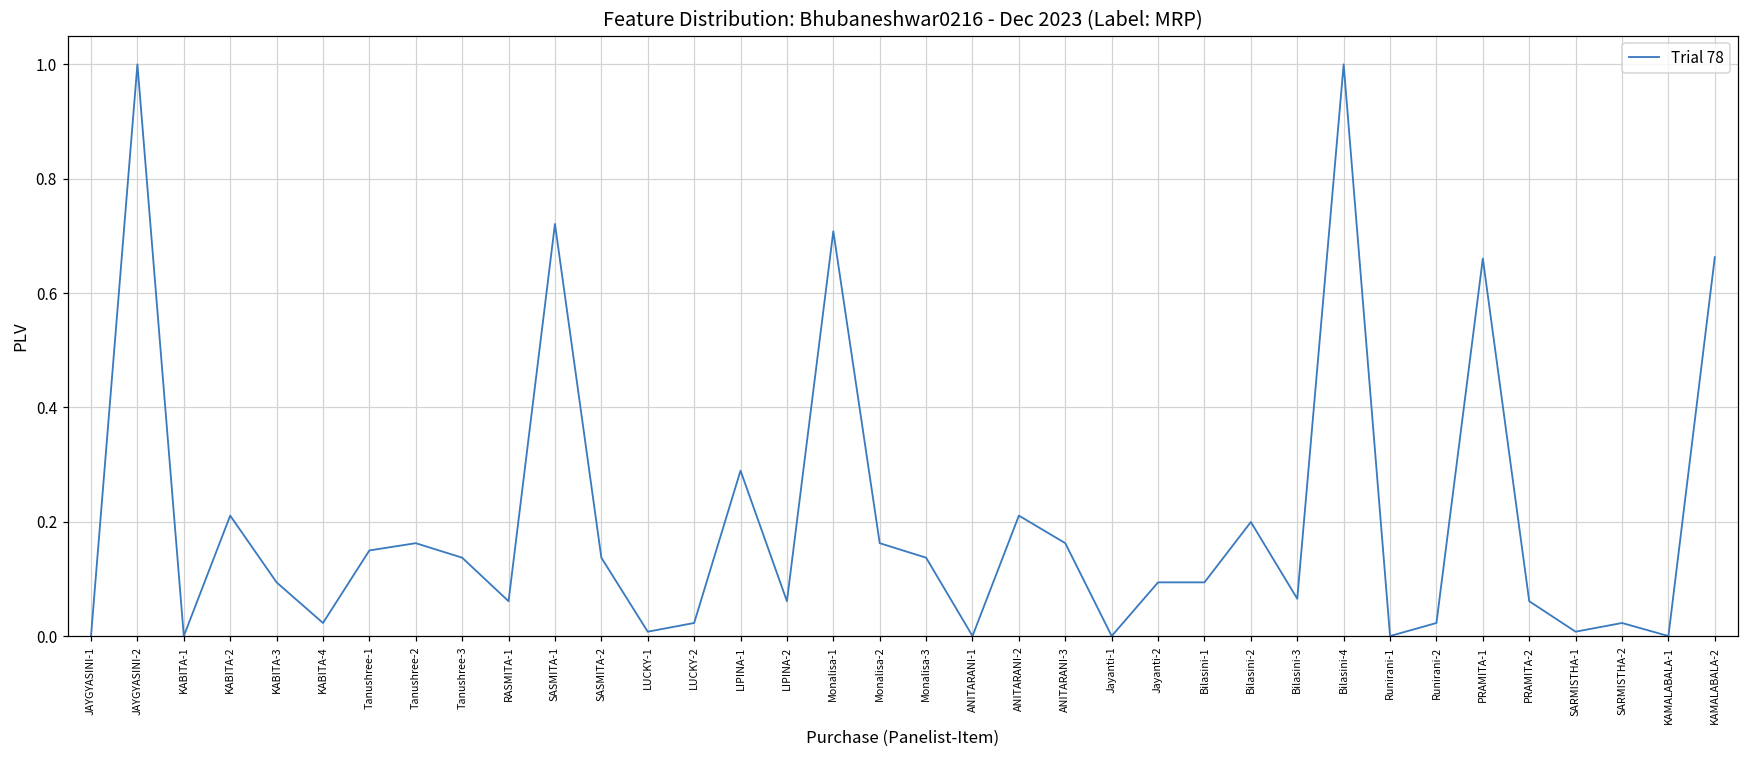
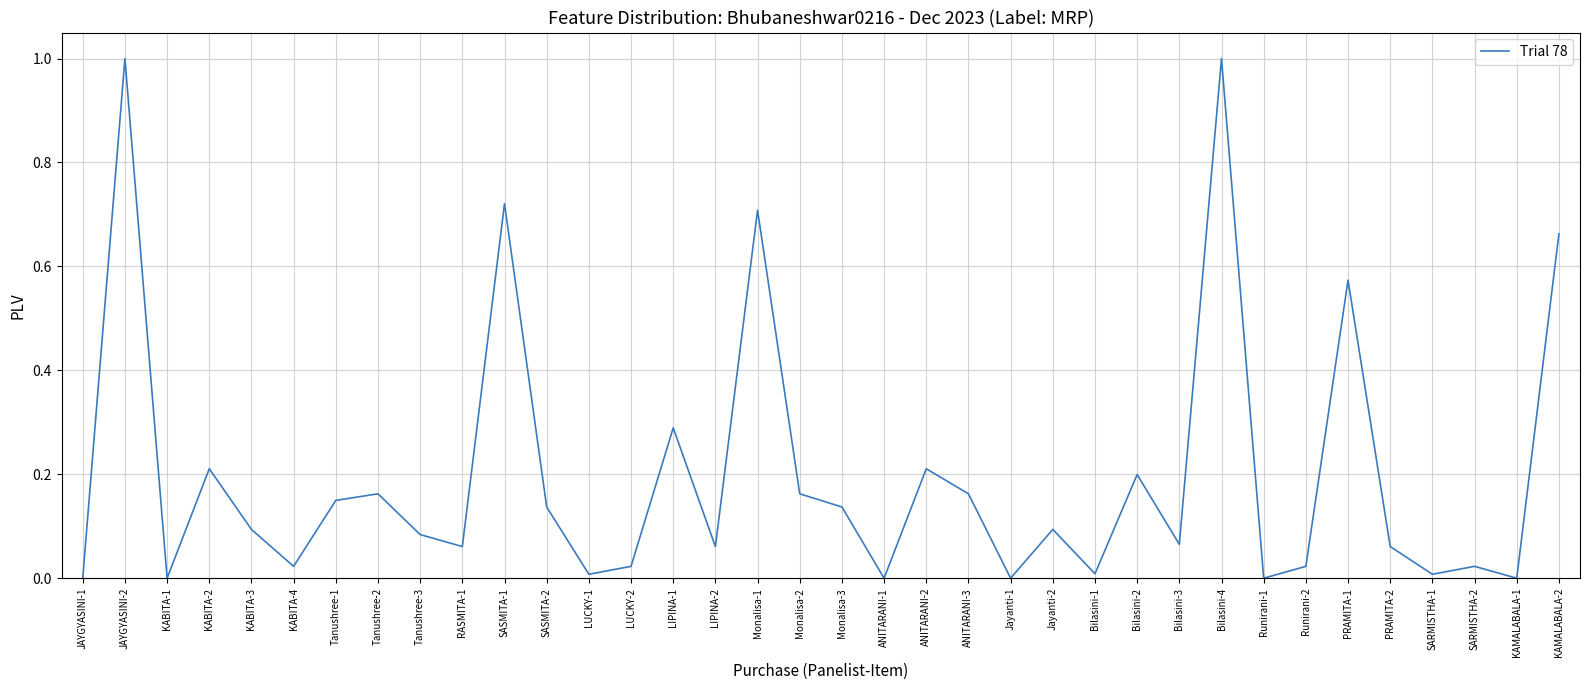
  {
    "JAYGYASINI-1": 0.00,
    "JAYGYASINI-2": 1.00,
    "KABITA-1": 0.00,
    "KABITA-2": 0.21,
    "KABITA-3": 0.09,
    "KABITA-4": 0.02,
    "Tanushree-1": 0.15,
    "Tanushree-2": 0.16,
-   "Tanushree-3": 0.14,
+   "Tanushree-3": 0.08,
    "RASMITA-1": 0.06,
    "SASMITA-1": 0.72,
    "SASMITA-2": 0.14,
    "LUCKY-1": 0.01,
    "LUCKY-2": 0.02,
    "LIPINA-1": 0.29,
    "LIPINA-2": 0.06,
    "Monalisa-1": 0.71,
    "Monalisa-2": 0.16,
    "Monalisa-3": 0.14,
    "ANITARANI-1": 0.00,
    "ANITARANI-2": 0.21,
    "ANITARANI-3": 0.16,
    "Jayanti-1": 0.00,
    "Jayanti-2": 0.09,
-   "Bilasini-1": 0.09,
+   "Bilasini-1": 0.01,
    "Bilasini-2": 0.20,
    "Bilasini-3": 0.07,
    "Bilasini-4": 1.00,
    "Runirani-1": 0.00,
    "Runirani-2": 0.02,
-   "PRAMITA-1": 0.66,
+   "PRAMITA-1": 0.57,
    "PRAMITA-2": 0.06,
    "SARMISTHA-1": 0.01,
    "SARMISTHA-2": 0.02,
    "KAMALABALA-1": 0.00,
    "KAMALABALA-2": 0.66
  }
